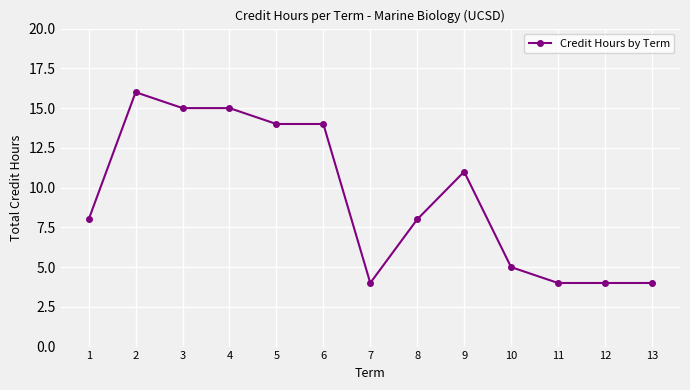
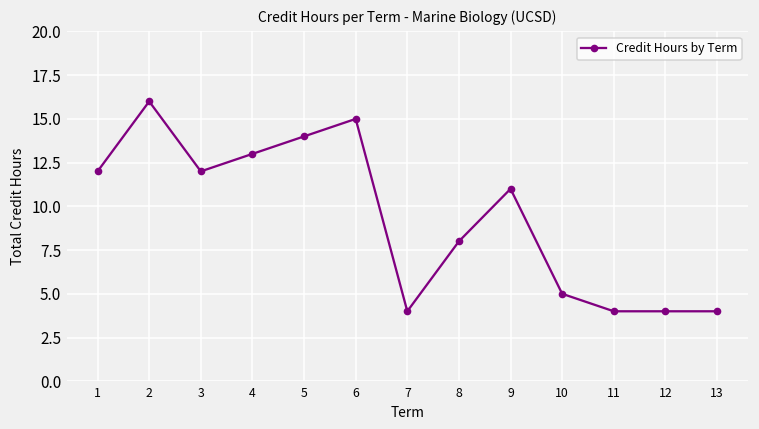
  {
-   "1": 8,
+   "1": 12,
    "2": 16,
-   "3": 15,
-   "4": 15,
+   "3": 12,
+   "4": 13,
    "5": 14,
-   "6": 14,
+   "6": 15,
    "7": 4,
    "8": 8,
    "9": 11,
    "10": 5,
    "11": 4,
    "12": 4,
    "13": 4
  }
